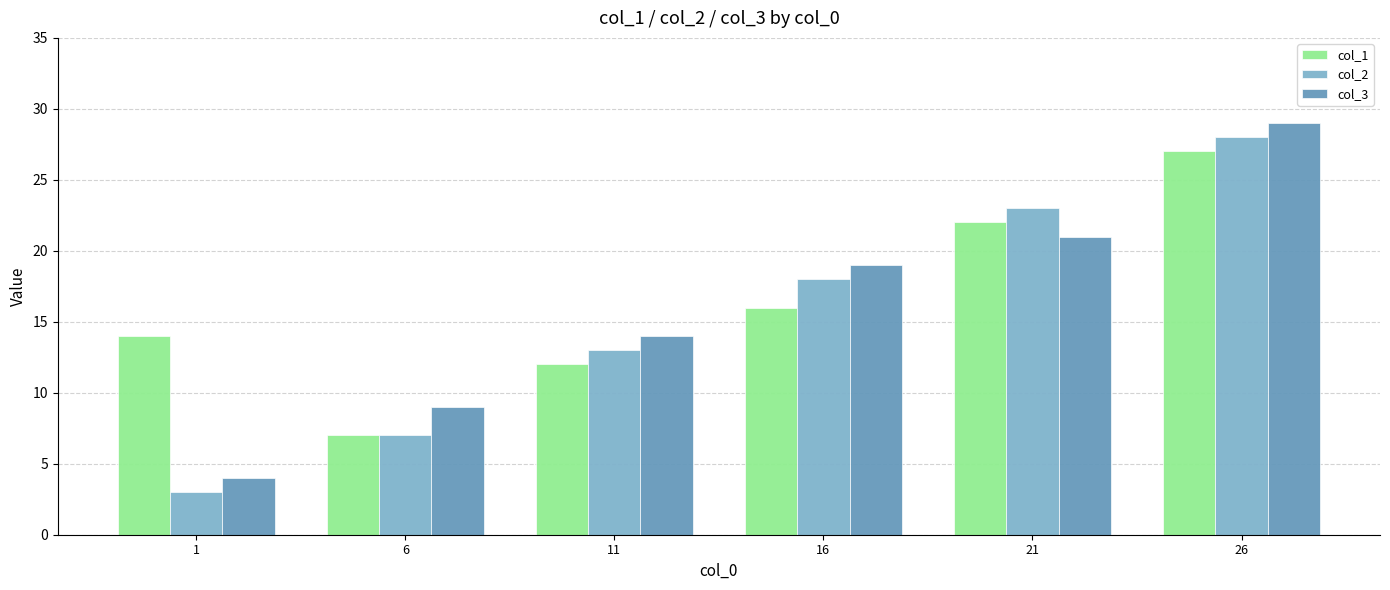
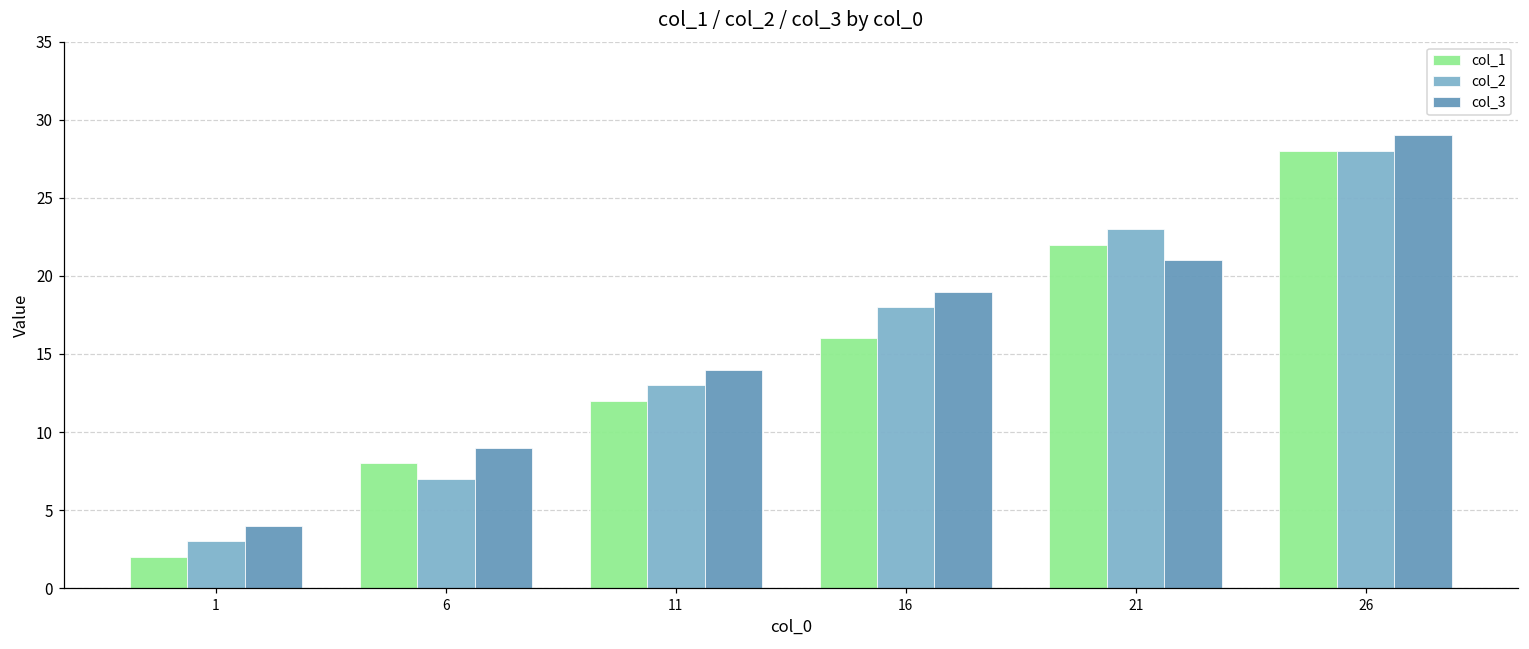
  {
    "col_1": {
-     "1": 14,
-     "6": 7,
+     "1": 2,
+     "6": 8,
      "11": 12,
      "16": 16,
      "21": 22,
-     "26": 27
+     "26": 28
    }
  }
